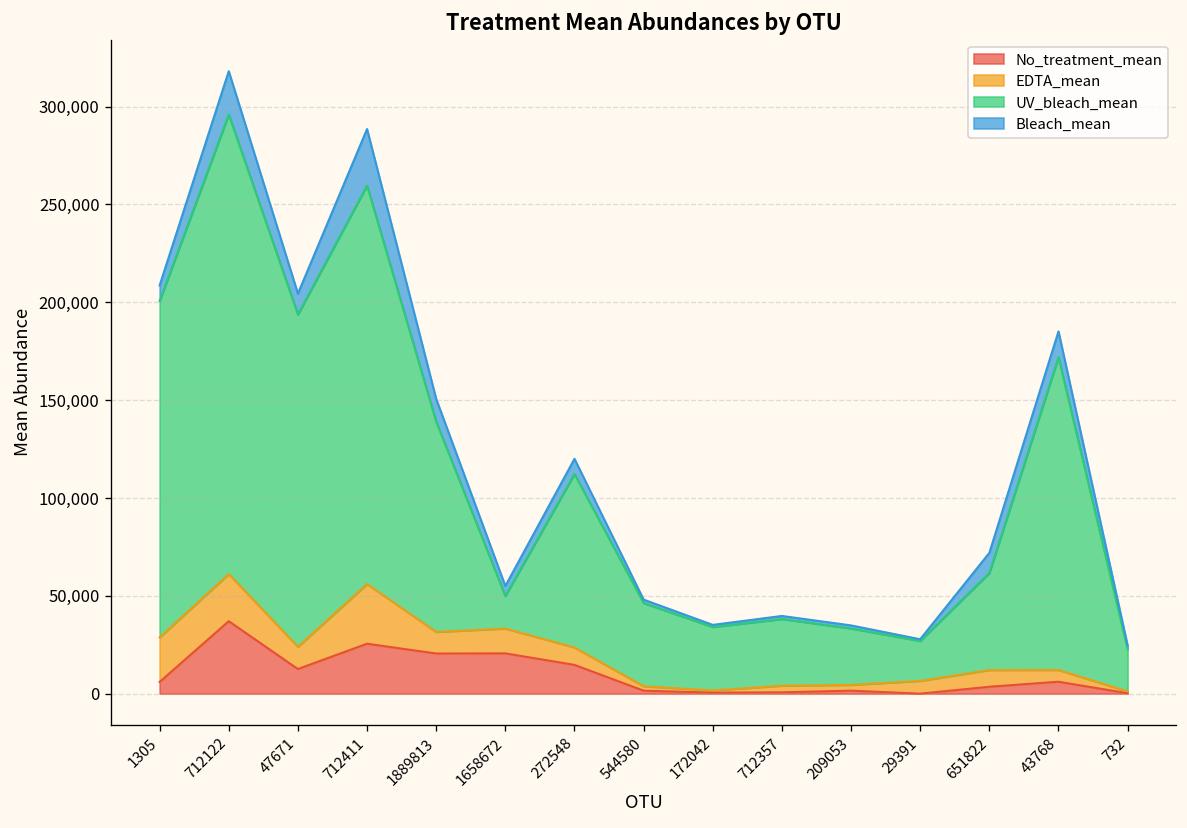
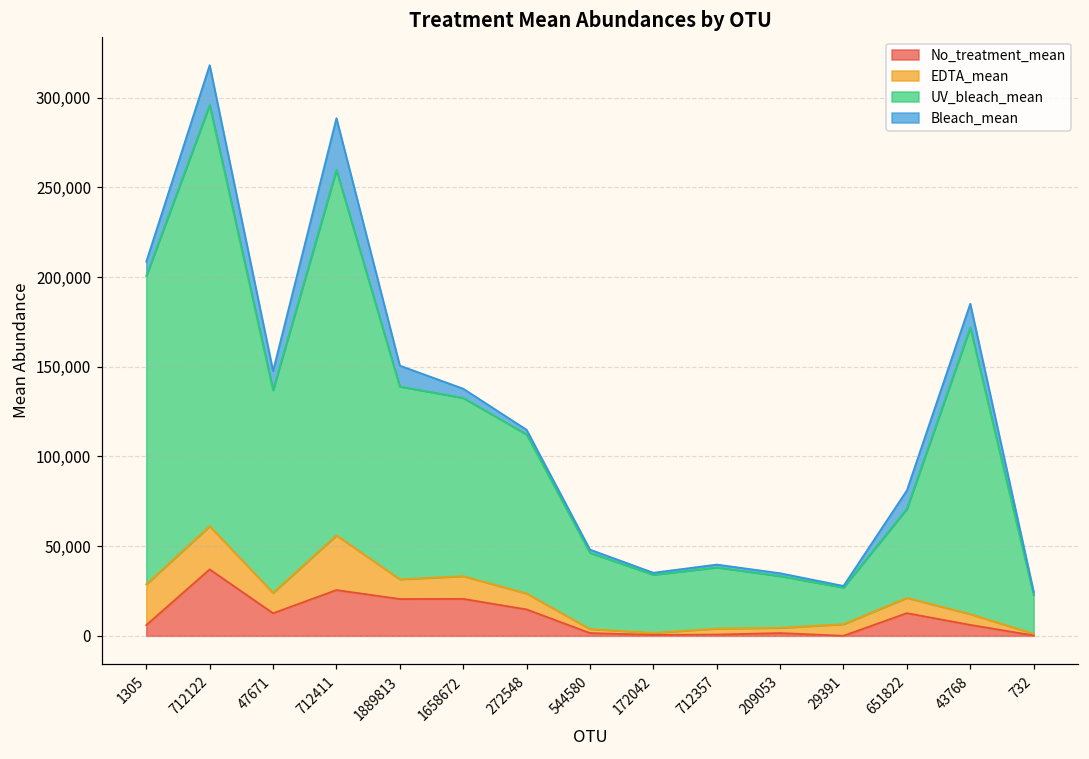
  {
    "No_treatment_mean": {
      "1305": "6,000",
      "712122": "37,000",
      "47671": "13,000",
      "712411": "26,000",
      "1889813": "21,000",
      "1658672": "21,000",
      "272548": "15,000",
      "544580": "2,000",
      "712357": "1,000",
      "209053": "2,000",
      "29391": "0",
-     "651822": "4,000",
+     "651822": "13,000",
      "43768": "6,000"
    },
    "EDTA_mean": {
      "1305": "23,000",
      "712122": "24,000",
      "47671": "11,000",
      "712411": "30,000",
      "1889813": "11,000",
      "1658672": "13,000",
      "272548": "9,000",
      "544580": "2,000",
      "712357": "3,000",
      "209053": "3,000",
      "29391": "7,000",
      "651822": "9,000",
      "43768": "6,000"
    },
    "UV_bleach_mean": {
      "1305": "172,000",
      "712122": "235,000",
-     "47671": "170,000",
+     "47671": "113,000",
      "712411": "204,000",
      "1889813": "107,000",
-     "1658672": "17,000",
+     "1658672": "99,000",
      "272548": "89,000",
      "544580": "43,000",
      "209053": "29,000",
      "651822": "50,000",
      "43768": "160,000",
      "732": "22,000"
    },
    "Bleach_mean": {
      "1305": "8,000",
      "712122": "22,000",
      "47671": "11,000",
      "712411": "29,000",
      "1889813": "12,000",
      "1658672": "5,000",
-     "272548": "8,000",
+     "272548": "3,000",
      "544580": "2,000",
      "209053": "2,000",
      "651822": "10,000",
      "43768": "13,000",
      "732": "2,000"
    }
  }
